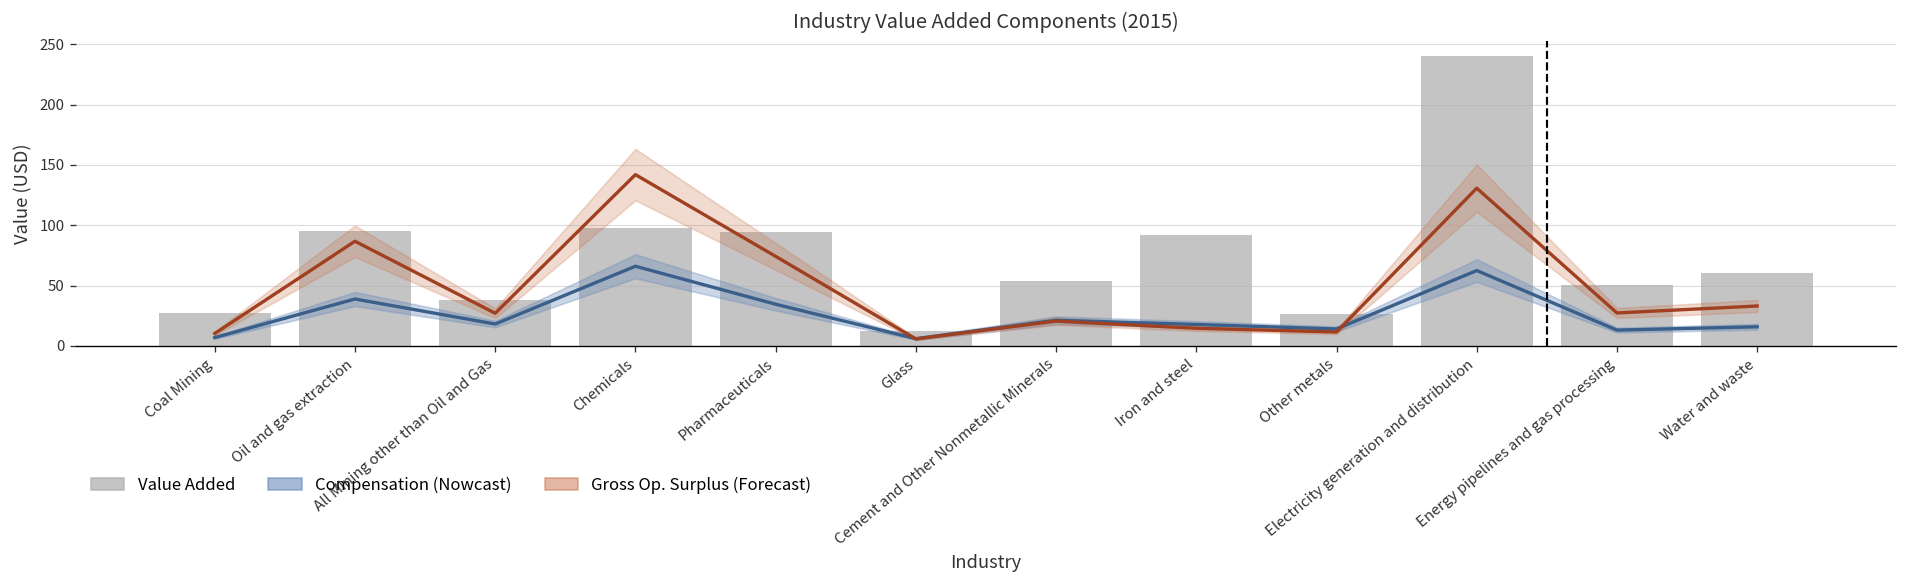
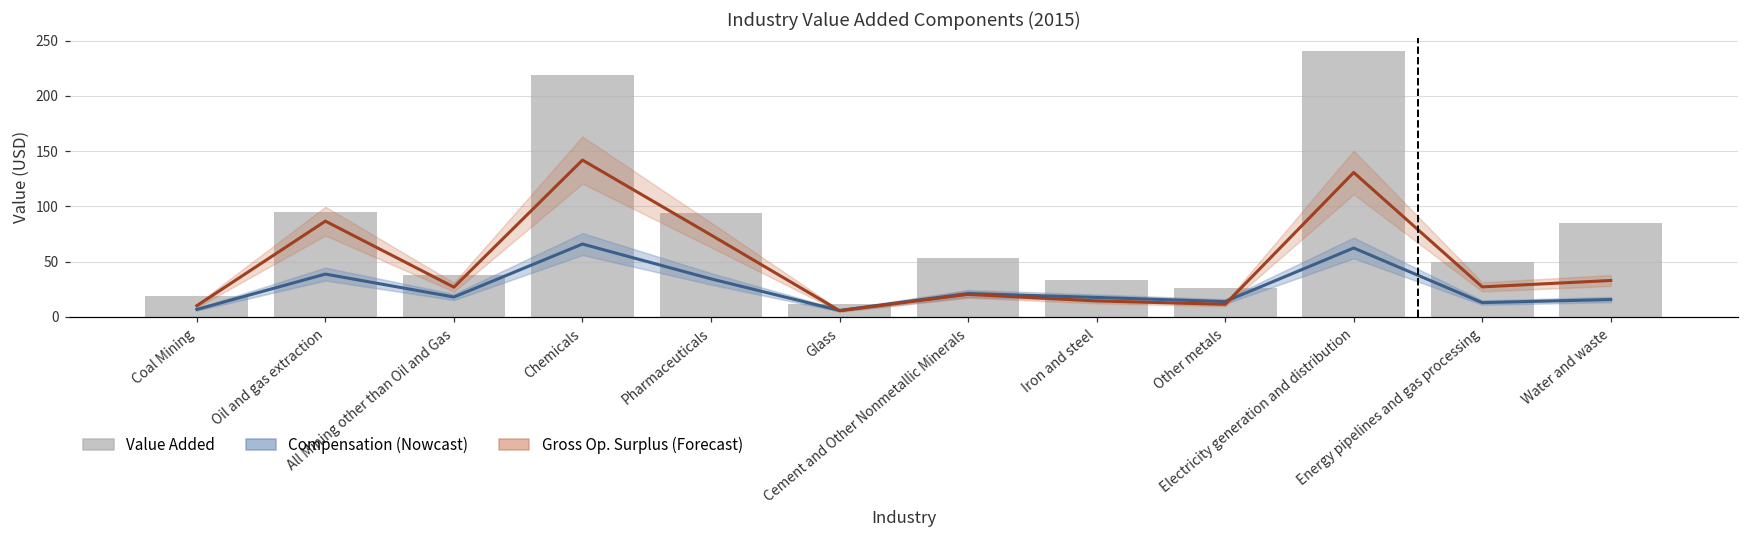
  {
    "Value Added": {
-     "Coal Mining": 27,
+     "Coal Mining": 19,
      "Oil and gas extraction": 95,
      "All Mining other than Oil and Gas": 38,
-     "Chemicals": 97,
+     "Chemicals": 219,
      "Pharmaceuticals": 94,
      "Glass": 12,
      "Cement and Other Nonmetallic Minerals": 54,
-     "Iron and steel": 92,
+     "Iron and steel": 34,
      "Other metals": 26,
      "Electricity generation and distribution": 241,
      "Energy pipelines and gas processing": 50,
-     "Water and waste": 61
+     "Water and waste": 85
    }
  }
